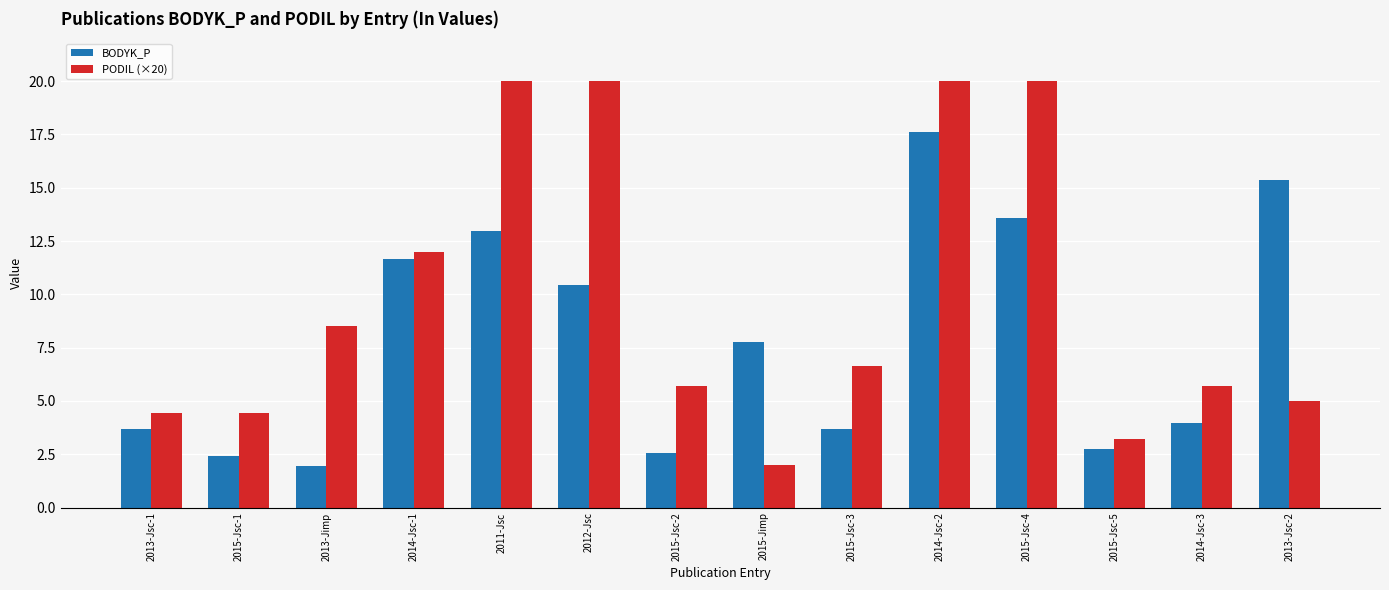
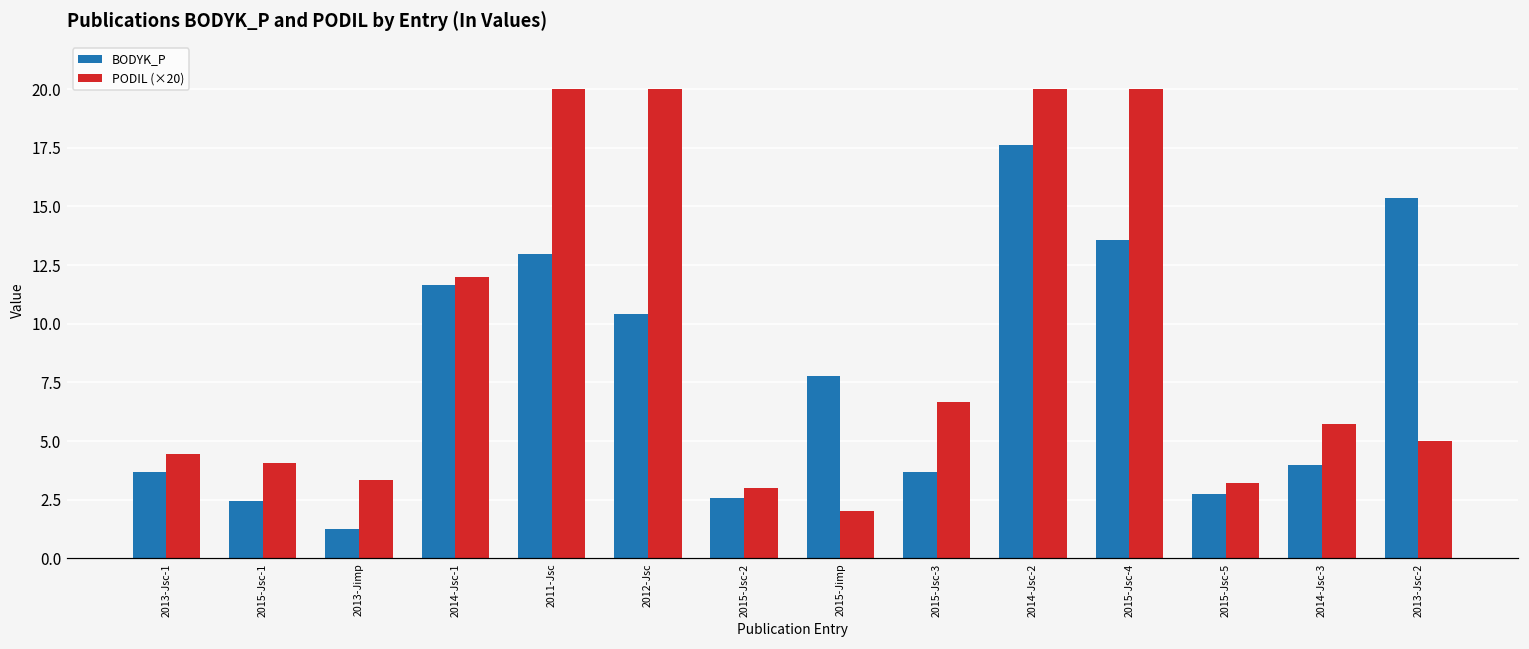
  {
    "BODYK_P": {
      "2013-Jsc-1": 3.7,
      "2015-Jsc-1": 2.4,
-     "2013-Jimp": 2.0,
+     "2013-Jimp": 1.2,
      "2014-Jsc-1": 11.7,
      "2011-Jsc": 13.0,
      "2012-Jsc": 10.4,
      "2015-Jsc-2": 2.6,
      "2015-Jimp": 7.8,
      "2015-Jsc-3": 3.7,
      "2014-Jsc-2": 17.6,
      "2015-Jsc-4": 13.6,
      "2015-Jsc-5": 2.7,
      "2014-Jsc-3": 4.0,
      "2013-Jsc-2": 15.4
    },
    "PODIL (×20)": {
      "2013-Jsc-1": 4.4,
-     "2015-Jsc-1": 4.4,
-     "2013-Jimp": 8.5,
+     "2015-Jsc-1": 4.1,
+     "2013-Jimp": 3.3,
      "2014-Jsc-1": 12.0,
      "2011-Jsc": 20.0,
      "2012-Jsc": 20.0,
-     "2015-Jsc-2": 5.7,
+     "2015-Jsc-2": 3.0,
      "2015-Jimp": 2.0,
      "2015-Jsc-3": 6.7,
      "2014-Jsc-2": 20.0,
      "2015-Jsc-4": 20.0,
      "2015-Jsc-5": 3.2,
      "2014-Jsc-3": 5.7,
      "2013-Jsc-2": 5.0
    }
  }
